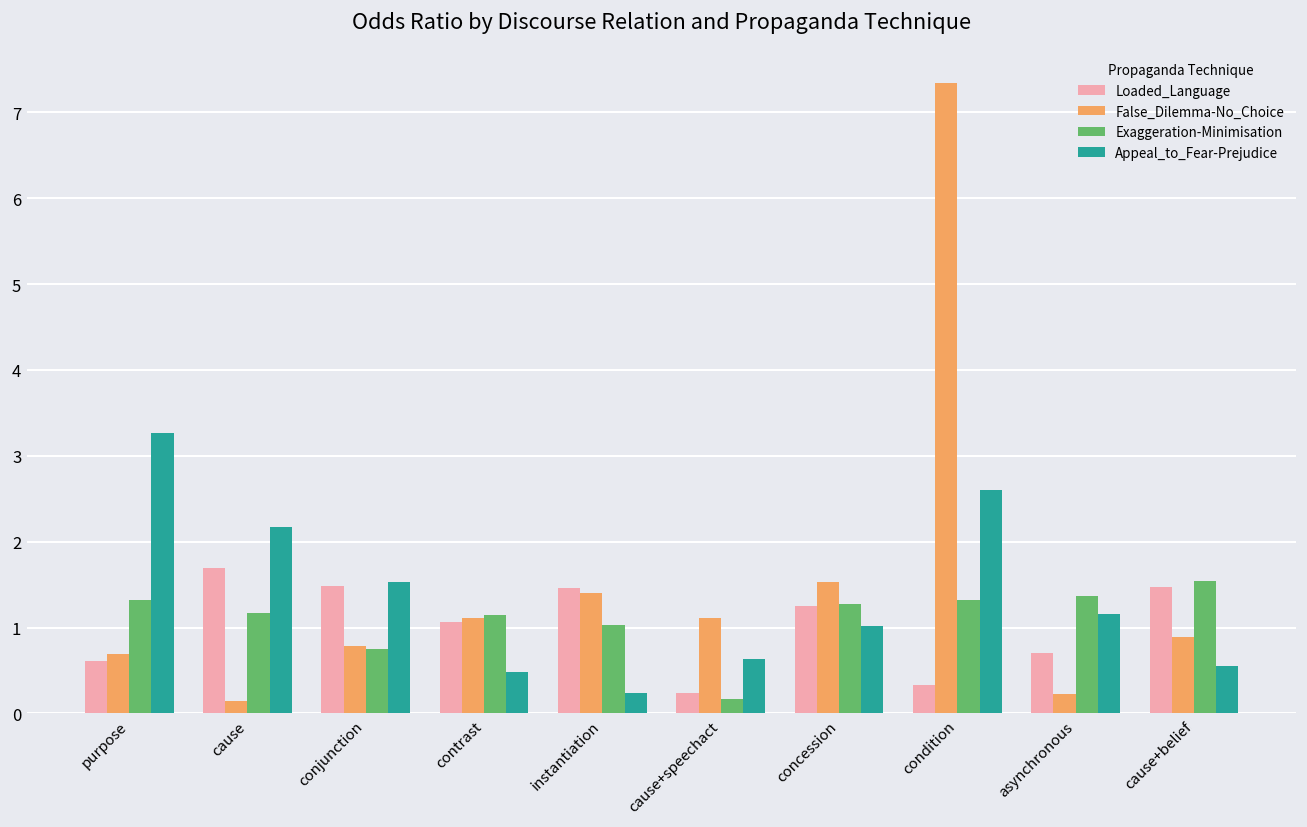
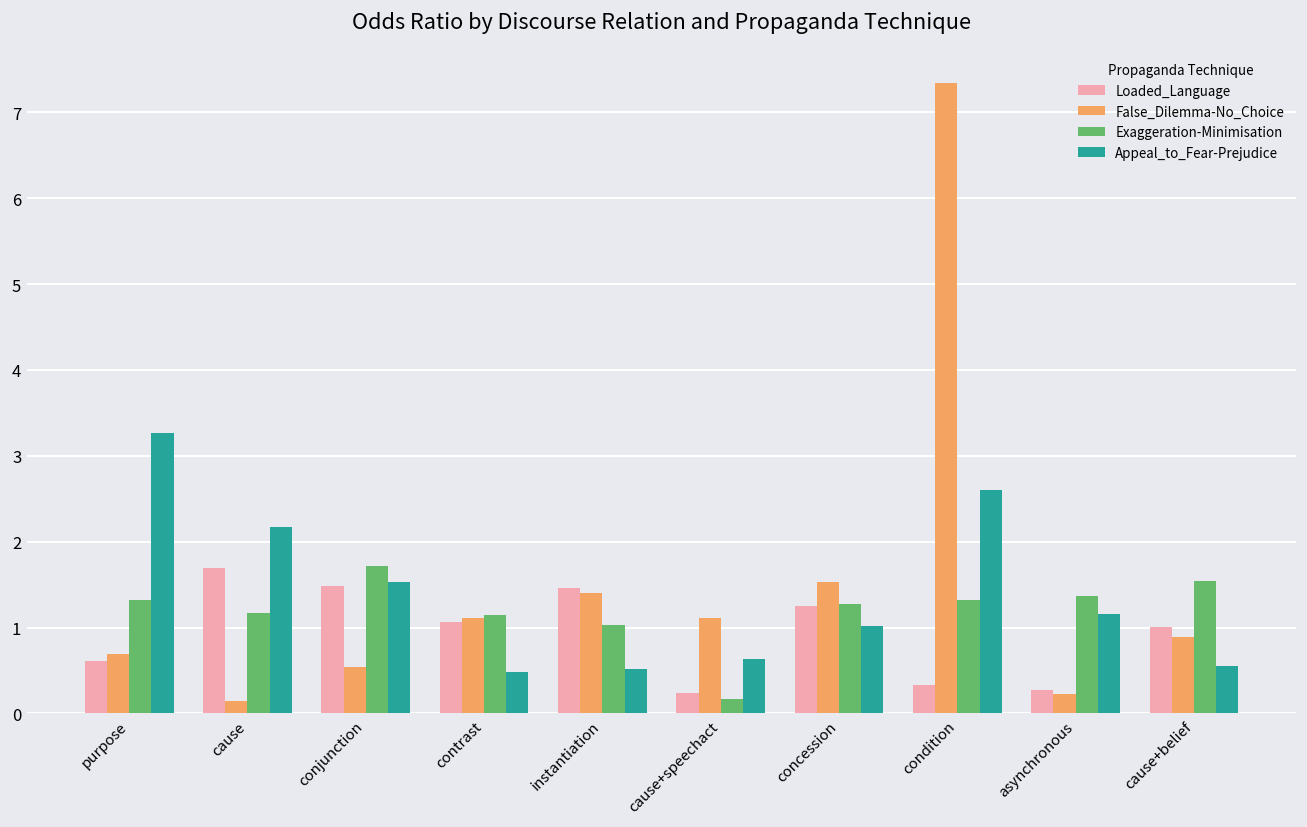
  {
    "Loaded_Language": {
      "purpose": 0.6,
      "cause": 1.7,
      "conjunction": 1.5,
      "contrast": 1.1,
      "instantiation": 1.5,
      "cause+speechact": 0.2,
      "concession": 1.3,
      "condition": 0.3,
-     "asynchronous": 0.7,
-     "cause+belief": 1.5
+     "asynchronous": 0.3,
+     "cause+belief": 1.0
    },
    "False_Dilemma-No_Choice": {
      "purpose": 0.7,
      "cause": 0.1,
-     "conjunction": 0.8,
+     "conjunction": 0.5,
      "contrast": 1.1,
      "instantiation": 1.4,
      "cause+speechact": 1.1,
      "concession": 1.5,
      "condition": 7.3,
      "asynchronous": 0.2,
      "cause+belief": 0.9
    },
    "Exaggeration-Minimisation": {
      "purpose": 1.3,
      "cause": 1.2,
-     "conjunction": 0.7,
+     "conjunction": 1.7,
      "contrast": 1.1,
      "instantiation": 1.0,
      "cause+speechact": 0.2,
      "concession": 1.3,
      "condition": 1.3,
      "asynchronous": 1.4,
      "cause+belief": 1.5
    },
    "Appeal_to_Fear-Prejudice": {
      "purpose": 3.3,
      "cause": 2.2,
      "conjunction": 1.5,
      "contrast": 0.5,
-     "instantiation": 0.2,
+     "instantiation": 0.5,
      "cause+speechact": 0.6,
      "concession": 1.0,
      "condition": 2.6,
      "asynchronous": 1.2,
      "cause+belief": 0.6
    }
  }
